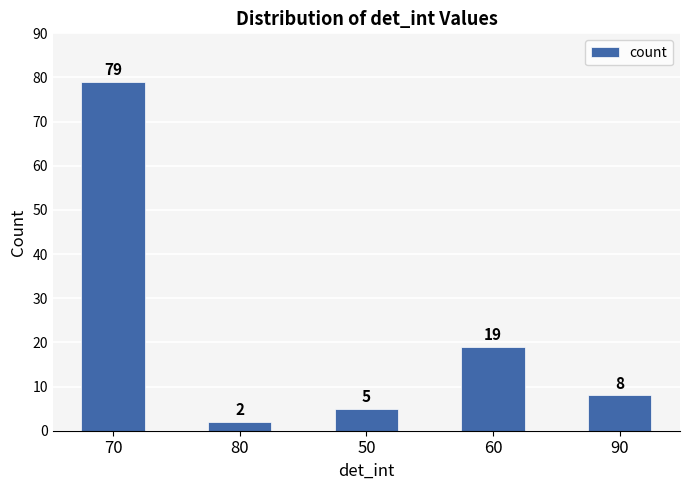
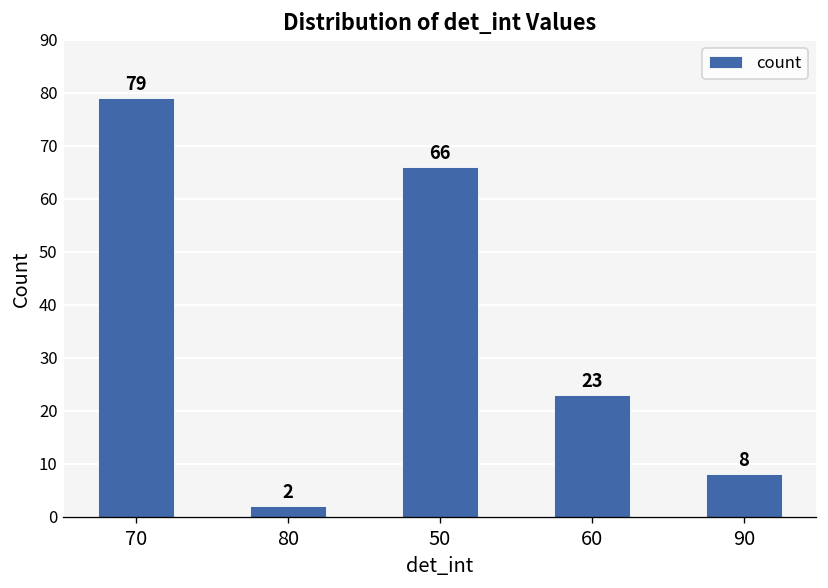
  {
    "70": 79,
    "80": 2,
-   "50": 5,
-   "60": 19,
+   "50": 66,
+   "60": 23,
    "90": 8
  }
